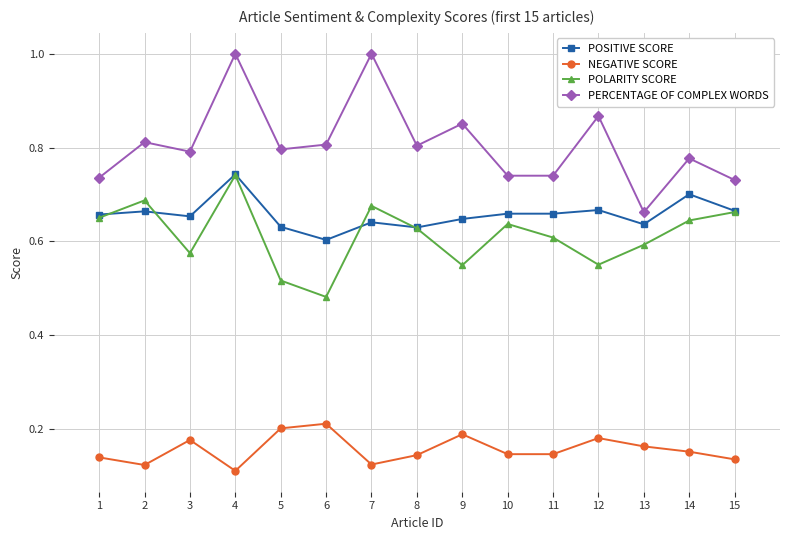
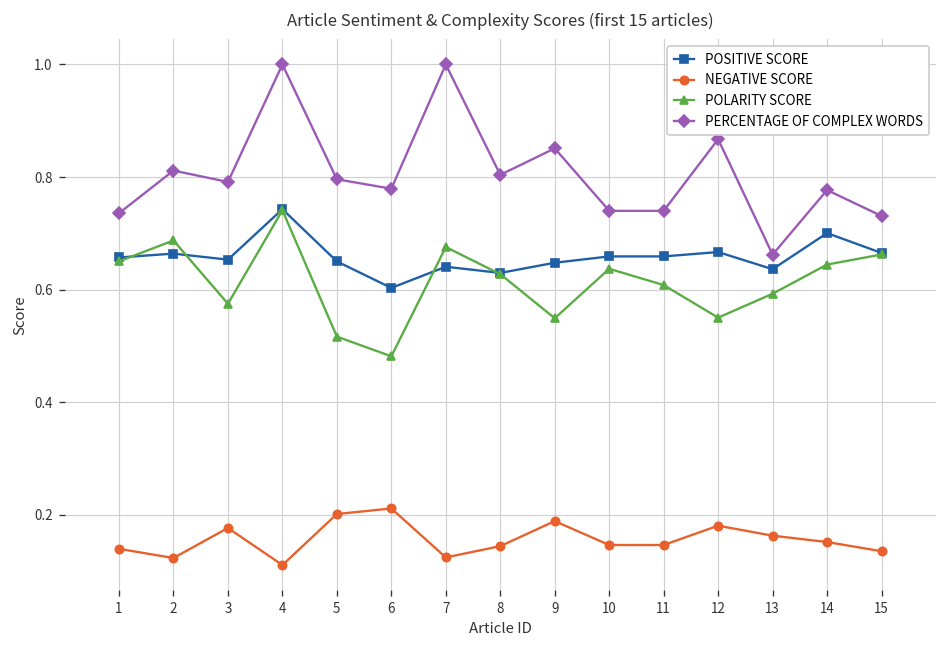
  {
    "POSITIVE SCORE": {
      "1": 0.66,
      "2": 0.66,
      "3": 0.65,
-     "5": 0.63,
+     "5": 0.65,
      "6": 0.60,
      "7": 0.64,
      "9": 0.65,
      "10": 0.66,
      "11": 0.66,
      "12": 0.67,
      "13": 0.64,
      "14": 0.70
    },
    "NEGATIVE SCORE": {
      "1": 0.14,
      "2": 0.12,
      "3": 0.18,
      "4": 0.11,
      "5": 0.20,
      "6": 0.21,
      "7": 0.12,
      "8": 0.14,
      "9": 0.19,
      "10": 0.15,
      "11": 0.15,
      "12": 0.18,
      "13": 0.16,
      "14": 0.15,
      "15": 0.14
    },
    "POLARITY SCORE": {
      "1": 0.65,
      "2": 0.69,
      "3": 0.57,
      "5": 0.52,
      "6": 0.48,
      "7": 0.68,
      "9": 0.55,
      "10": 0.64,
      "11": 0.61,
      "12": 0.55,
      "13": 0.59,
      "14": 0.64
    },
    "PERCENTAGE OF COMPLEX WORDS": {
      "1": 0.74,
      "2": 0.81,
      "3": 0.79,
      "4": 1.00,
      "5": 0.80,
-     "6": 0.81,
+     "6": 0.78,
      "7": 1.00,
      "8": 0.80,
      "9": 0.85,
      "10": 0.74,
      "11": 0.74,
      "12": 0.87,
      "13": 0.66,
      "14": 0.78,
      "15": 0.73
    }
  }
